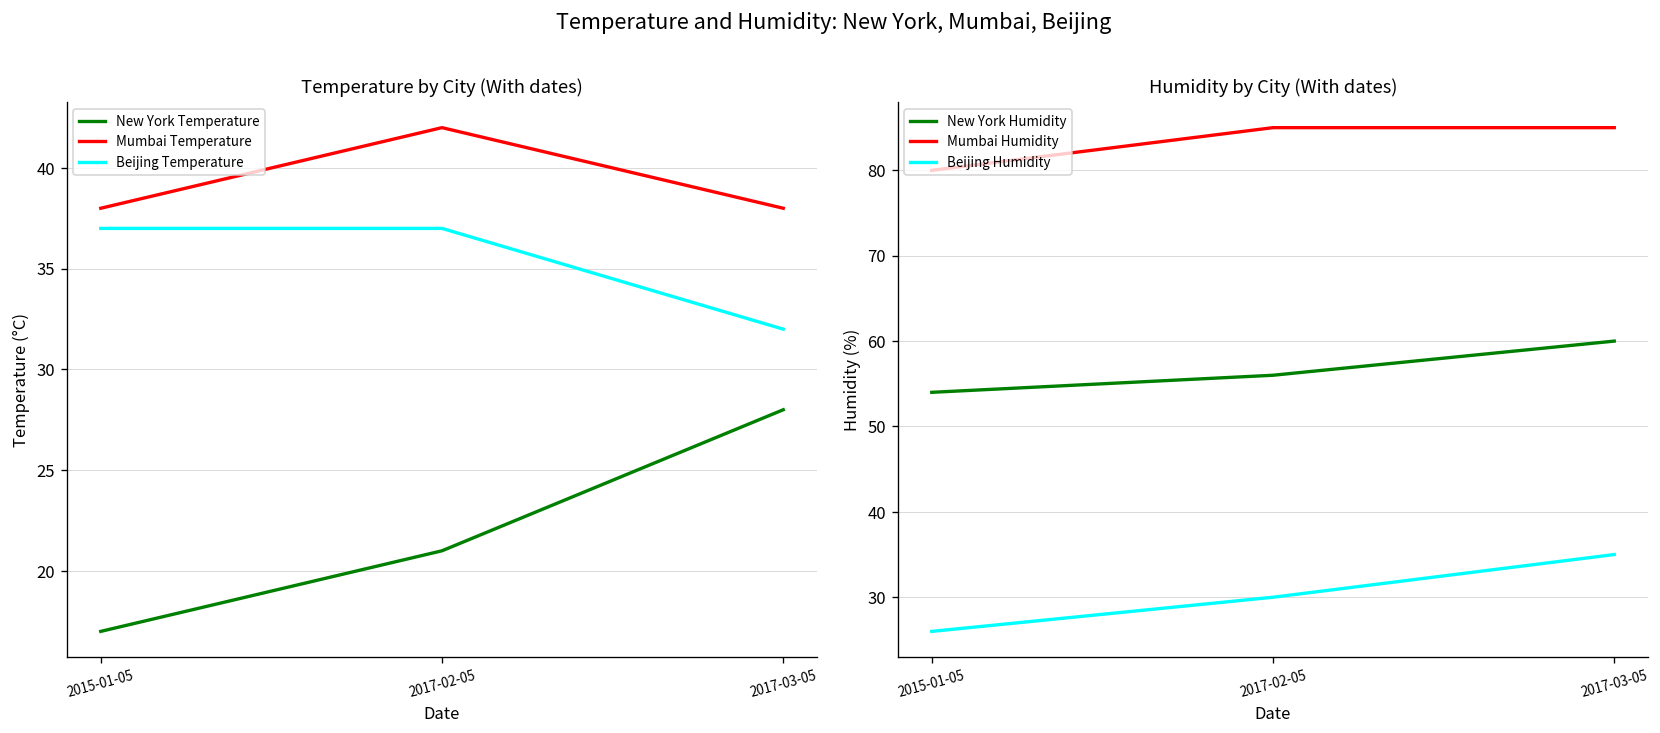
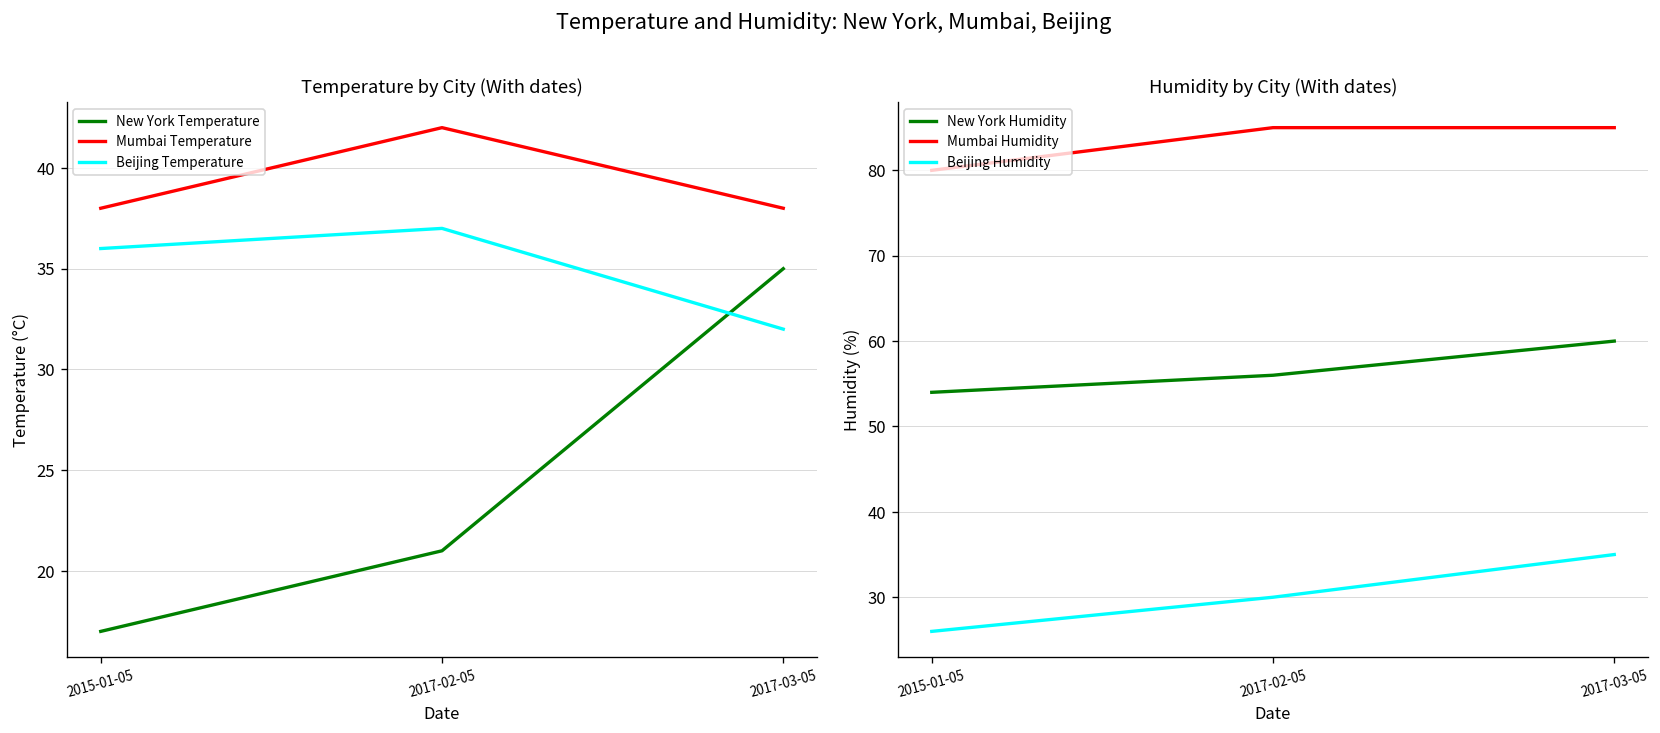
  {
    "Temperature by City (With dates)": {
      "New York Temperature": {
        "2015-01-05": 17,
        "2017-02-05": 21,
-       "2017-03-05": 28
+       "2017-03-05": 35
      },
      "Mumbai Temperature": {
        "2015-01-05": 38,
        "2017-02-05": 42,
        "2017-03-05": 38
      },
      "Beijing Temperature": {
-       "2015-01-05": 37,
+       "2015-01-05": 36,
        "2017-02-05": 37,
        "2017-03-05": 32
      }
    },
    "Humidity by City (With dates)": {
      "New York Humidity": {
        "2015-01-05": 54,
        "2017-02-05": 56,
        "2017-03-05": 60
      },
      "Mumbai Humidity": {
        "2015-01-05": 80,
        "2017-02-05": 85,
        "2017-03-05": 85
      },
      "Beijing Humidity": {
        "2015-01-05": 26,
        "2017-02-05": 30,
        "2017-03-05": 35
      }
    }
  }
